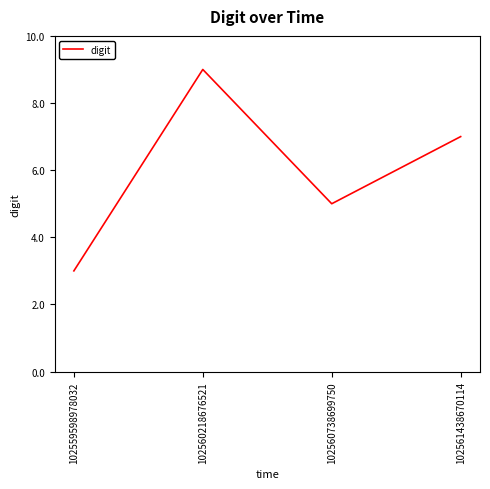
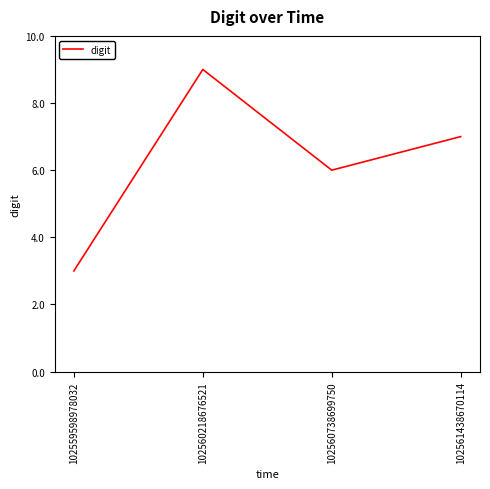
  {
    "102559598978032": 3,
    "102560218676521": 9,
-   "102560738699750": 5,
+   "102560738699750": 6,
    "102561438670114": 7
  }
